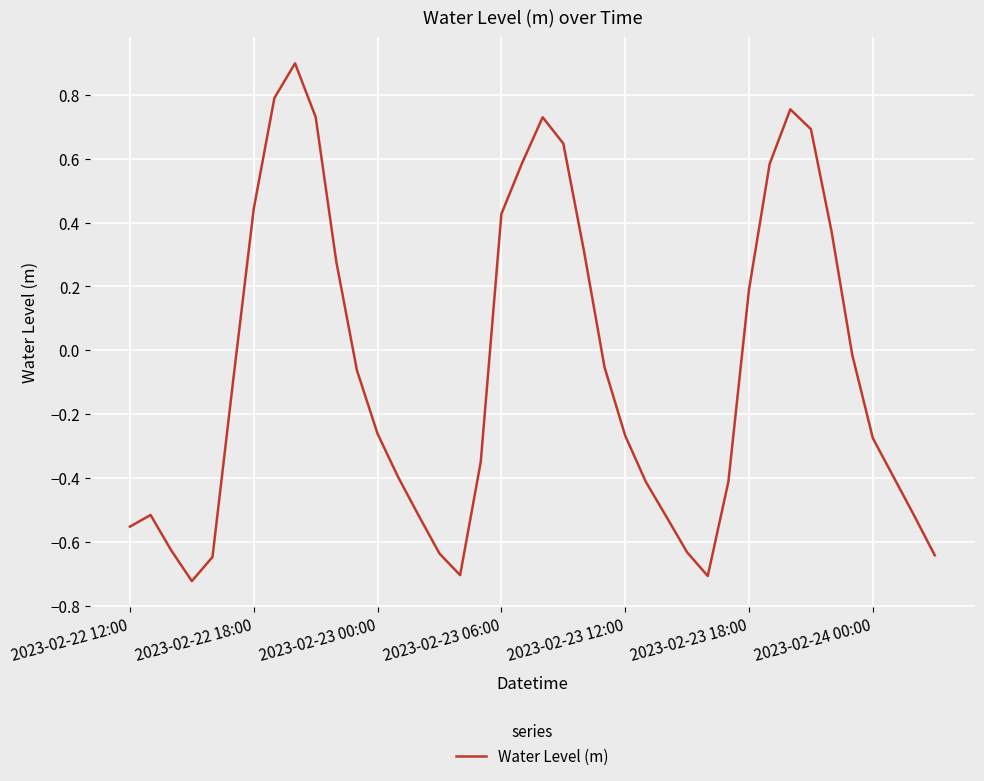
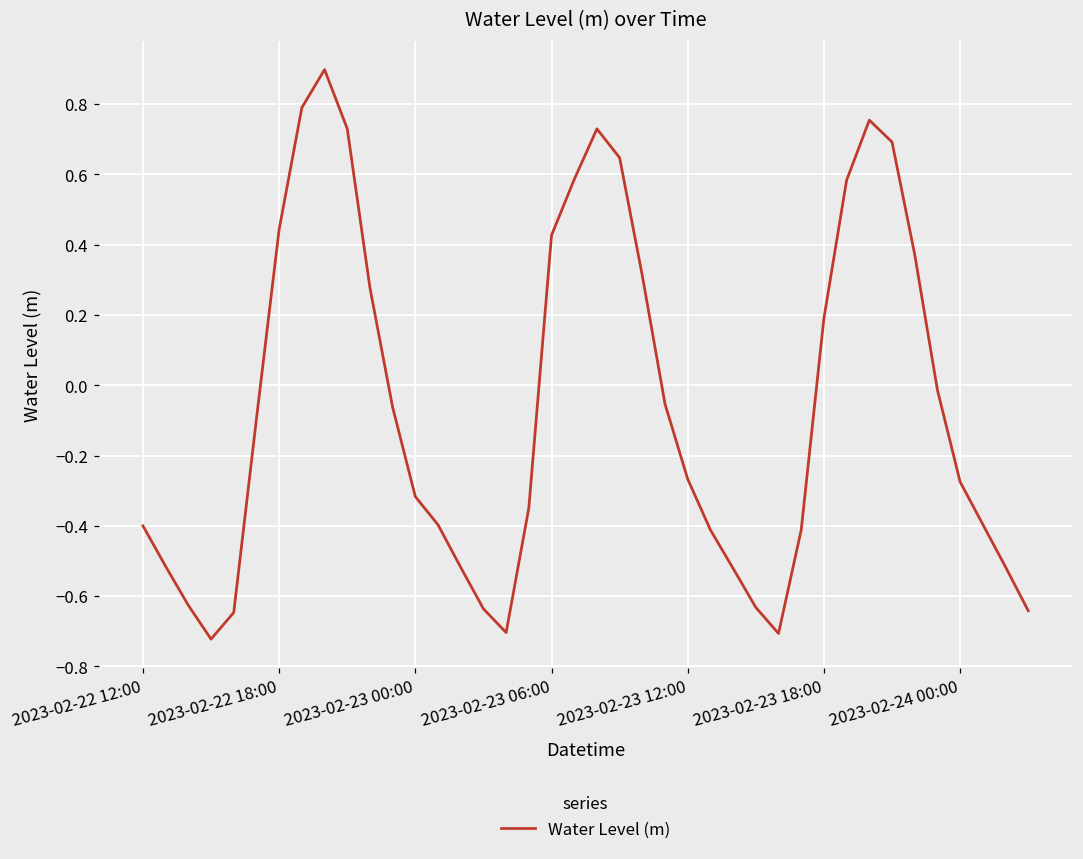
  {
-   "2023-02-22 12:00": -0.55,
+   "2023-02-22 12:00": -0.40,
    "2023-02-22 18:00": 0.44,
-   "2023-02-23 00:00": -0.26,
+   "2023-02-23 00:00": -0.32,
    "2023-02-23 06:00": 0.43,
    "2023-02-23 12:00": -0.27,
    "2023-02-23 18:00": 0.19,
    "2023-02-24 00:00": -0.27
  }
